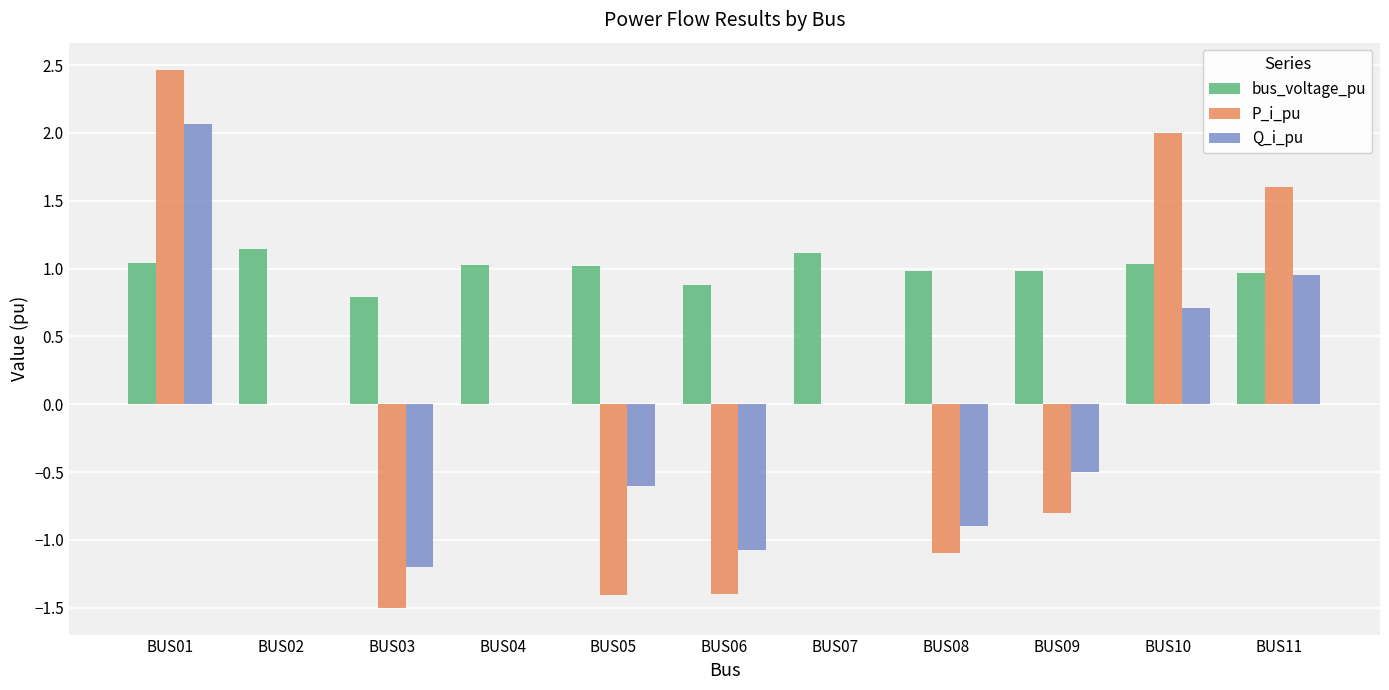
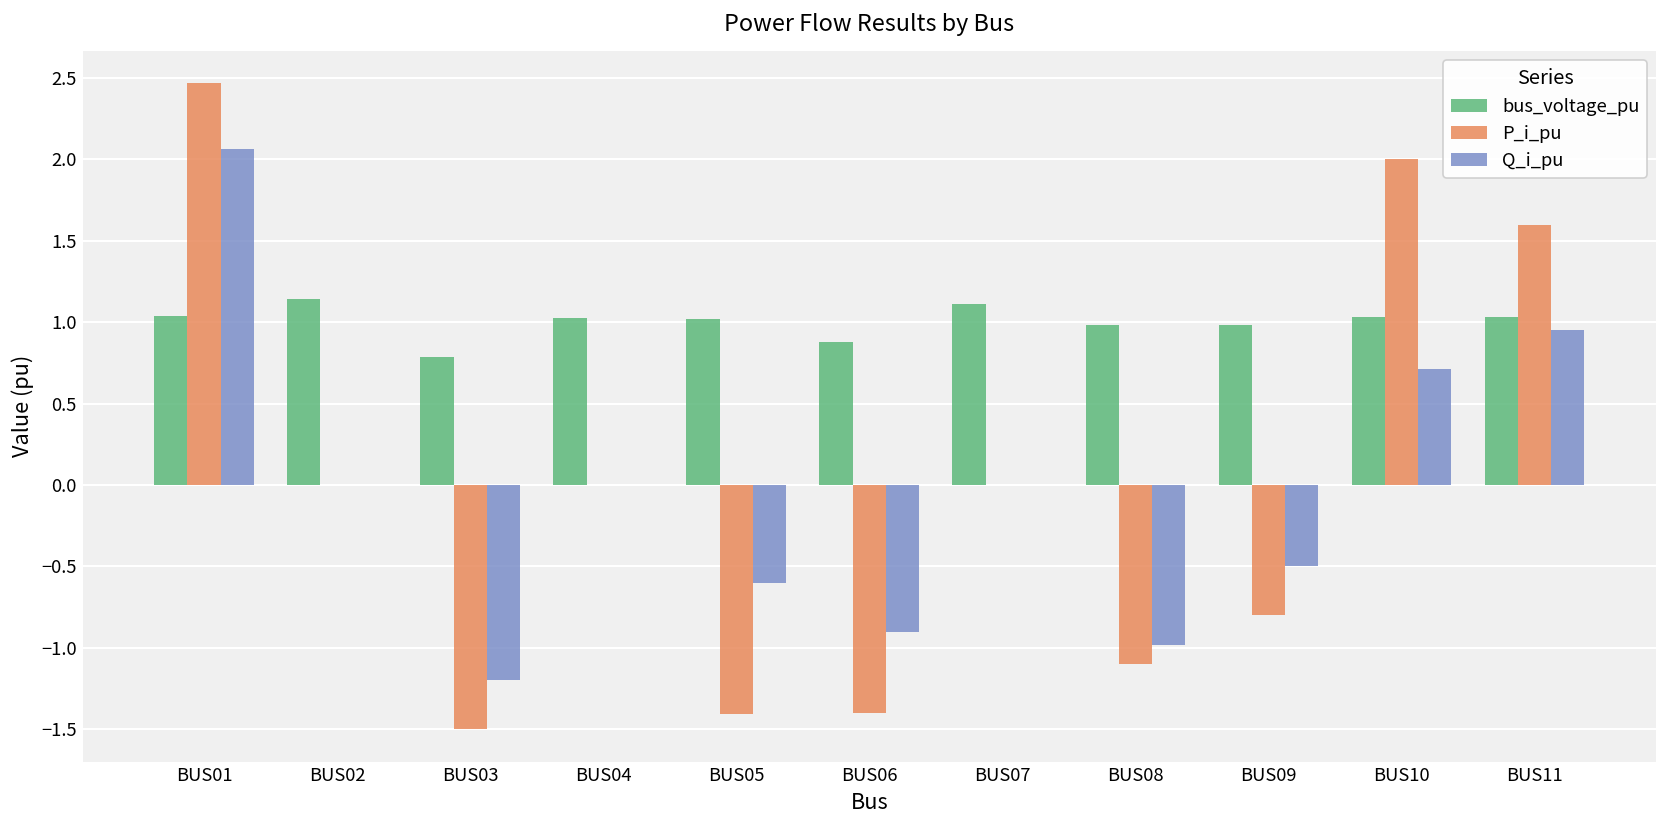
  {
    "bus_voltage_pu": {
      "BUS01": 1.04,
      "BUS02": 1.14,
      "BUS03": 0.79,
      "BUS04": 1.02,
      "BUS05": 1.02,
      "BUS06": 0.88,
      "BUS07": 1.11,
      "BUS08": 0.98,
      "BUS09": 0.98,
      "BUS10": 1.04,
-     "BUS11": 0.96
+     "BUS11": 1.03
    },
    "P_i_pu": {
      "BUS01": 2.47,
      "BUS03": -1.50,
      "BUS05": -1.41,
      "BUS06": -1.40,
      "BUS08": -1.10,
      "BUS09": -0.80,
      "BUS10": 2.00,
      "BUS11": 1.60
    },
    "Q_i_pu": {
      "BUS01": 2.06,
      "BUS03": -1.20,
      "BUS05": -0.60,
-     "BUS06": -1.07,
-     "BUS08": -0.90,
+     "BUS06": -0.90,
+     "BUS08": -0.98,
      "BUS09": -0.50,
      "BUS10": 0.71,
      "BUS11": 0.95
    }
  }
